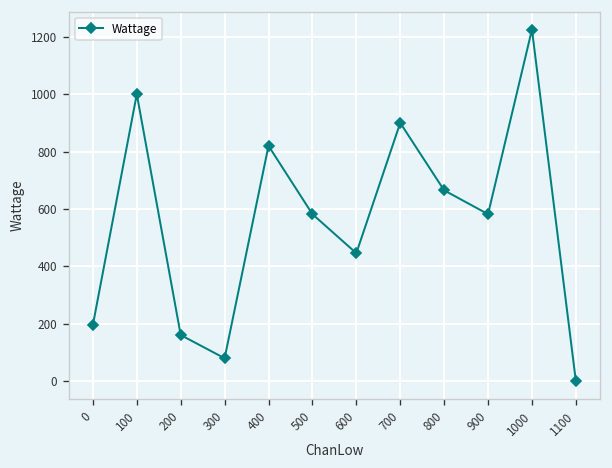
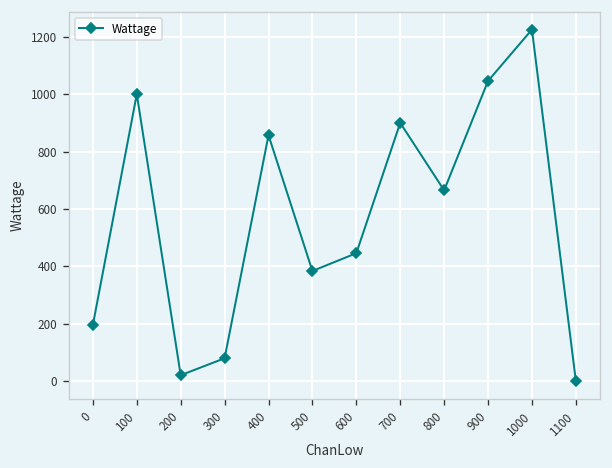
  {
    "0": 200,
    "100": 1000,
-   "200": 160,
+   "200": 20,
    "300": 80,
-   "400": 820,
-   "500": 580,
+   "400": 860,
+   "500": 380,
    "600": 450,
    "700": 900,
    "800": 670,
-   "900": 580,
+   "900": 1050,
    "1000": 1230,
    "1100": 0
  }
